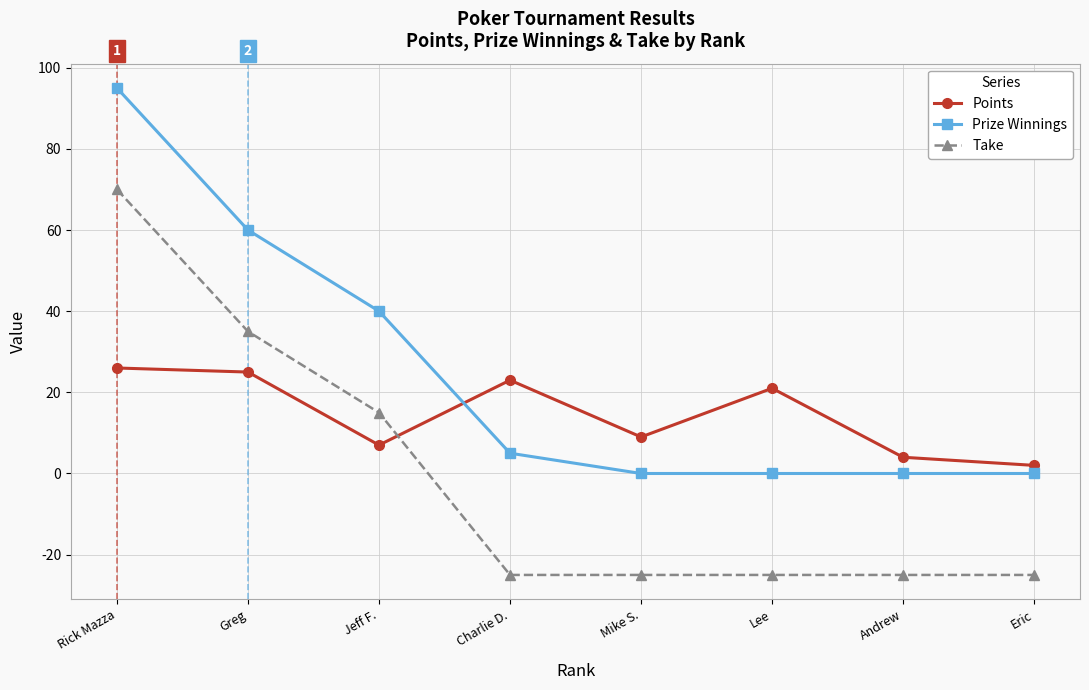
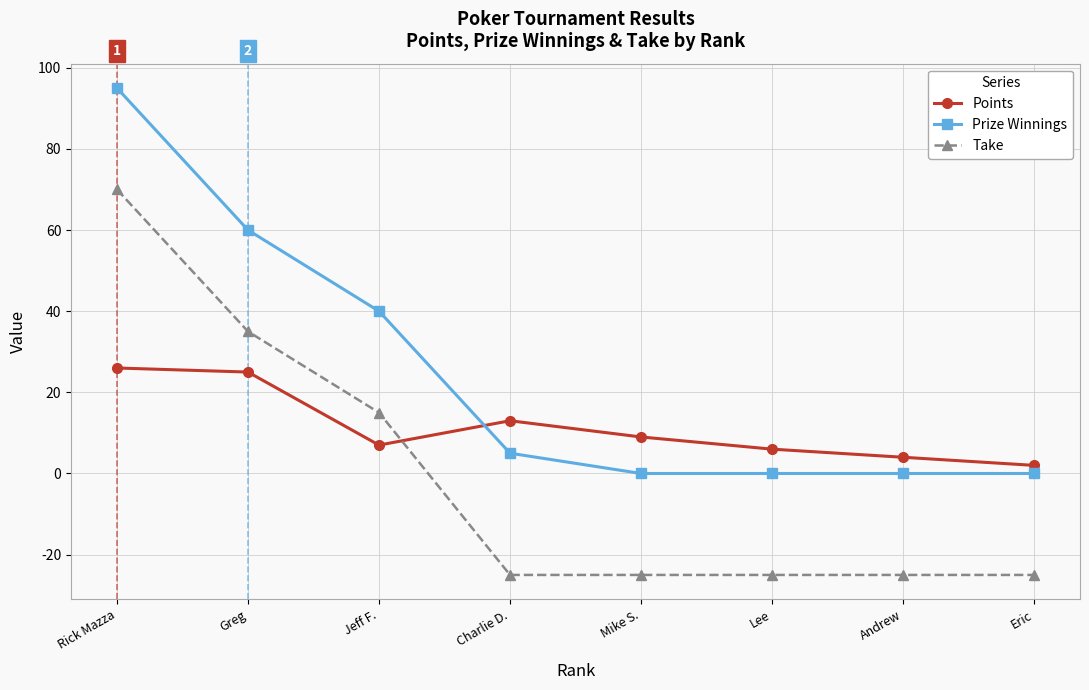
  {
    "Points": {
      "Rick Mazza": 26,
      "Greg": 25,
      "Jeff F.": 7,
-     "Charlie D.": 23,
+     "Charlie D.": 13,
      "Mike S.": 9,
-     "Lee": 21,
+     "Lee": 6,
      "Andrew": 4,
      "Eric": 2
    },
    "Prize Winnings": {
      "Rick Mazza": 95,
      "Greg": 60,
      "Jeff F.": 40,
      "Charlie D.": 5,
      "Mike S.": 0,
      "Lee": 0,
      "Andrew": 0,
      "Eric": 0
    },
    "Take": {
      "Rick Mazza": 70,
      "Greg": 35,
      "Jeff F.": 15,
      "Charlie D.": -25,
      "Mike S.": -25,
      "Lee": -25,
      "Andrew": -25,
      "Eric": -25
    }
  }
